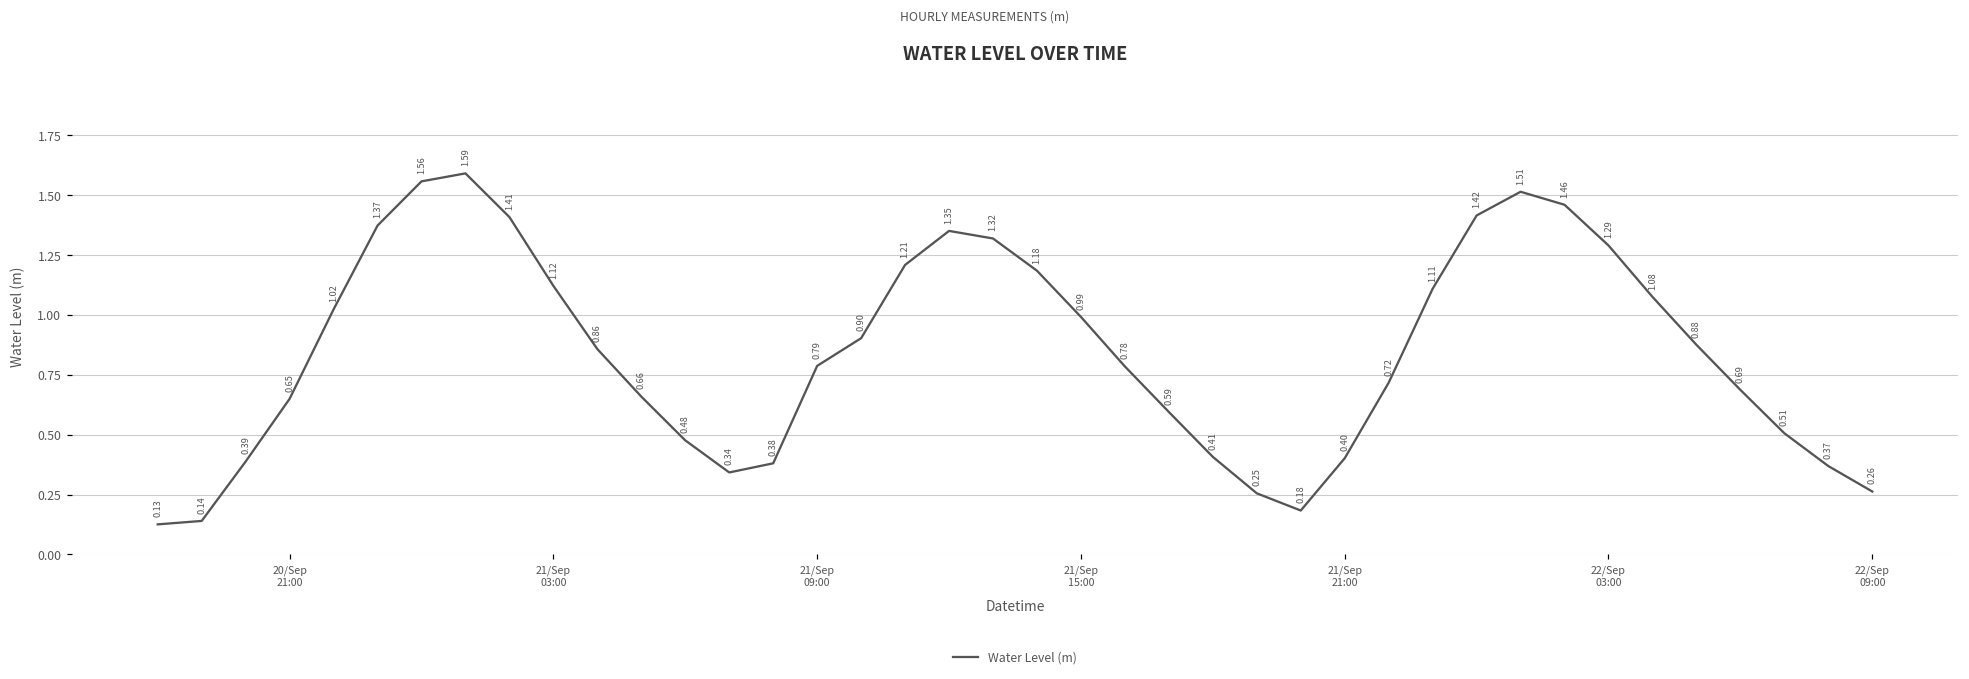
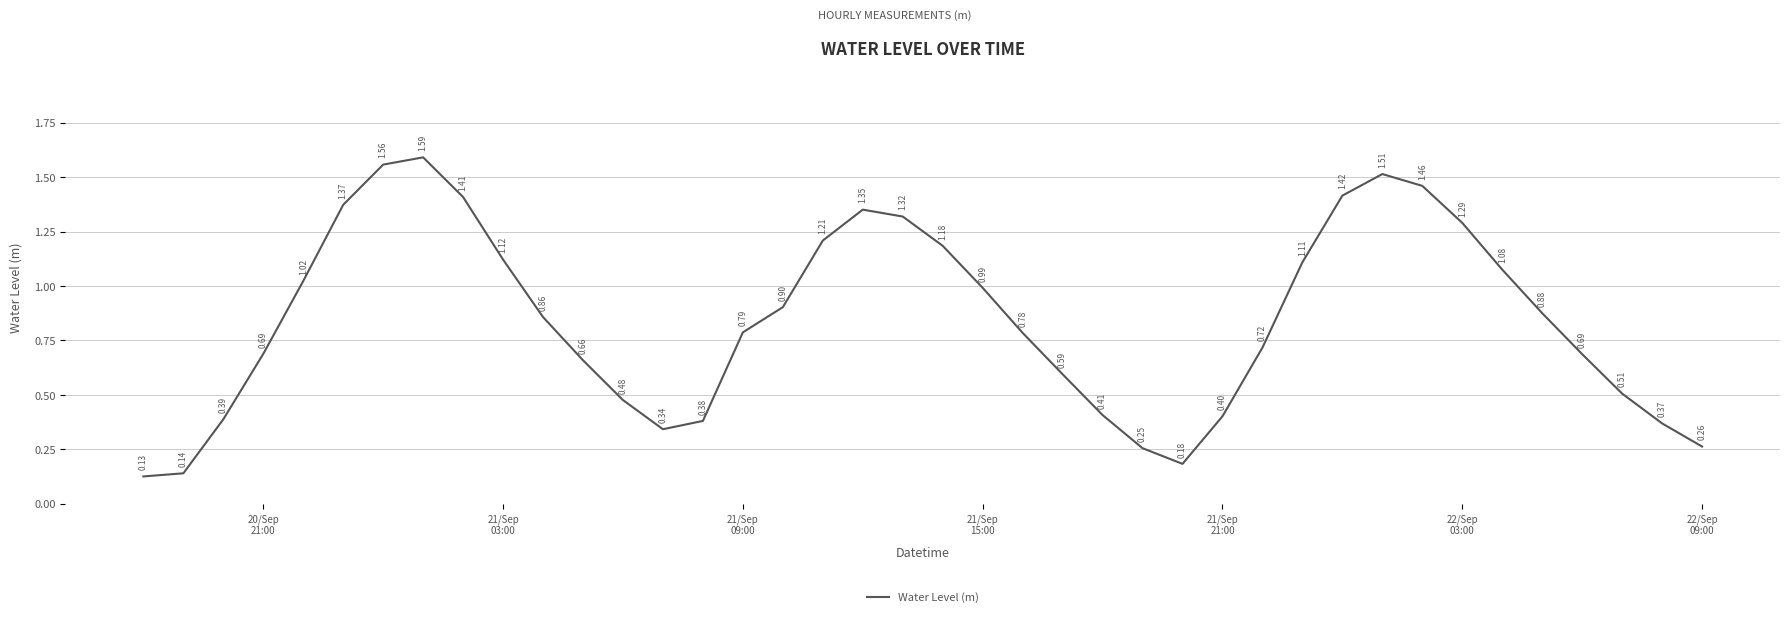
  {
-   "20/Sep 21:00": 0.65,
+   "20/Sep 21:00": 0.69,
    "21/Sep 03:00": 1.12,
    "21/Sep 09:00": 0.79,
    "21/Sep 15:00": 0.99,
    "21/Sep 21:00": 0.40,
    "22/Sep 03:00": 1.29,
    "22/Sep 09:00": 0.26
  }
